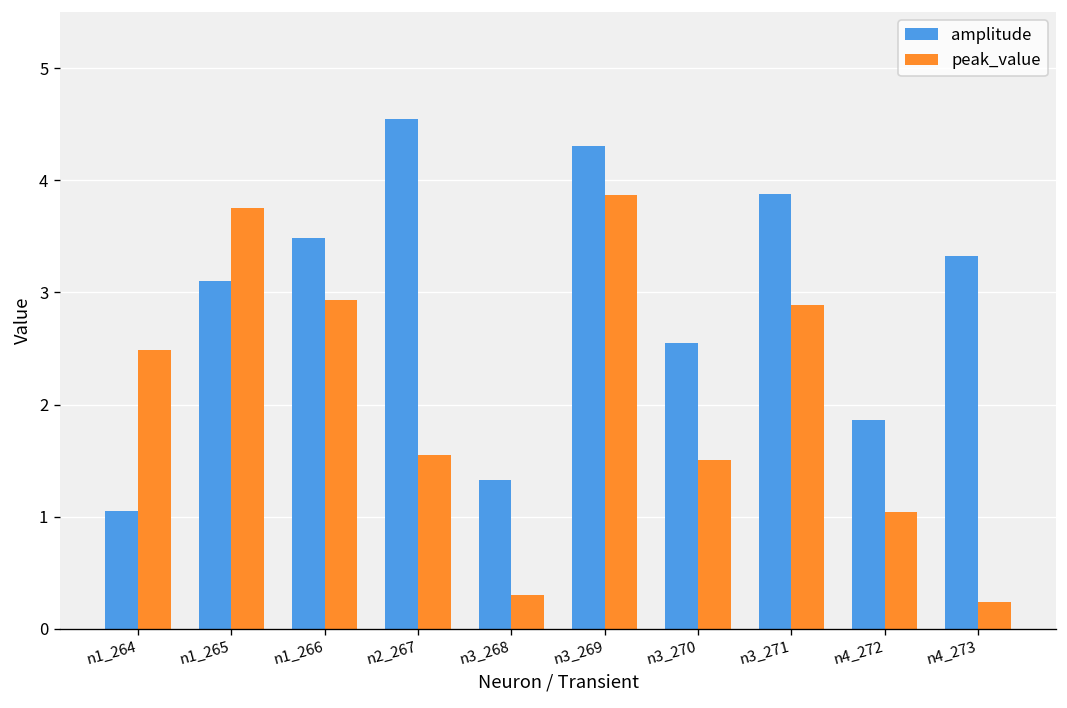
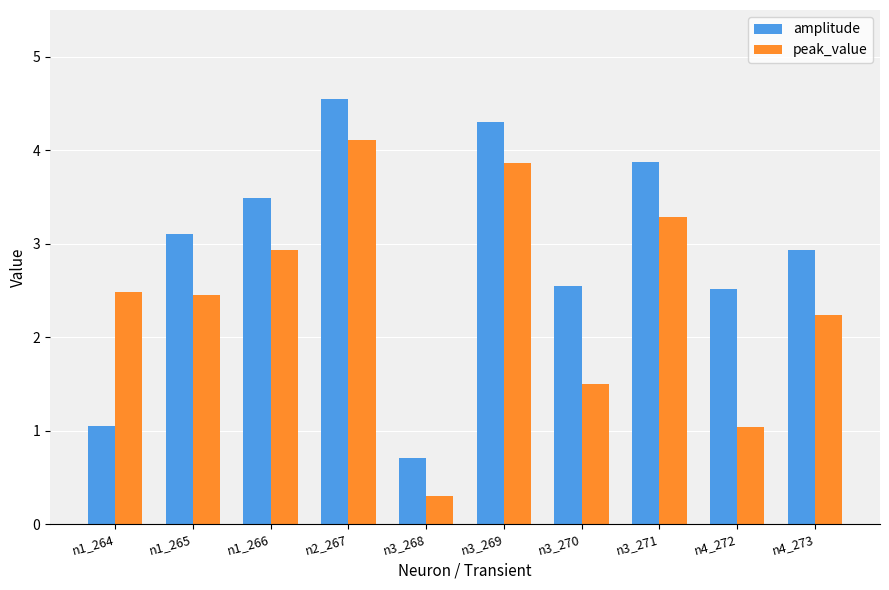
  {
    "amplitude": {
      "n1_264": 1.1,
      "n1_265": 3.1,
      "n1_266": 3.5,
      "n2_267": 4.5,
-     "n3_268": 1.3,
+     "n3_268": 0.7,
      "n3_269": 4.3,
      "n3_270": 2.5,
      "n3_271": 3.9,
-     "n4_272": 1.9,
-     "n4_273": 3.3
+     "n4_272": 2.5,
+     "n4_273": 2.9
    },
    "peak_value": {
      "n1_264": 2.5,
-     "n1_265": 3.7,
+     "n1_265": 2.4,
      "n1_266": 2.9,
-     "n2_267": 1.6,
+     "n2_267": 4.1,
      "n3_268": 0.3,
      "n3_269": 3.9,
      "n3_270": 1.5,
-     "n3_271": 2.9,
+     "n3_271": 3.3,
      "n4_272": 1.0,
-     "n4_273": 0.2
+     "n4_273": 2.2
    }
  }
